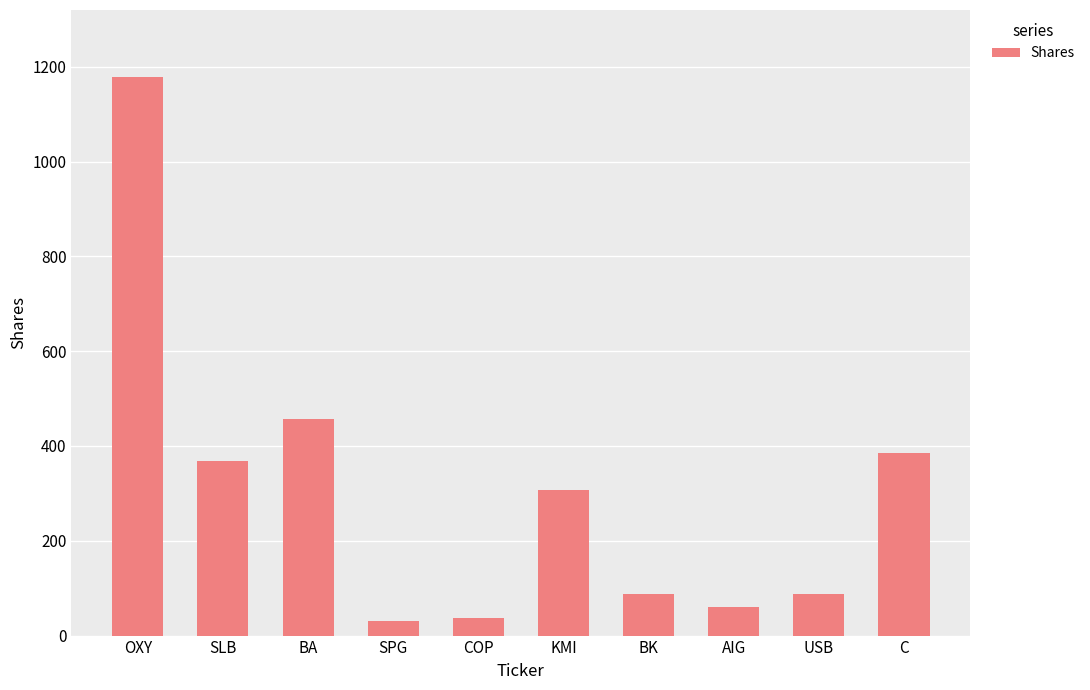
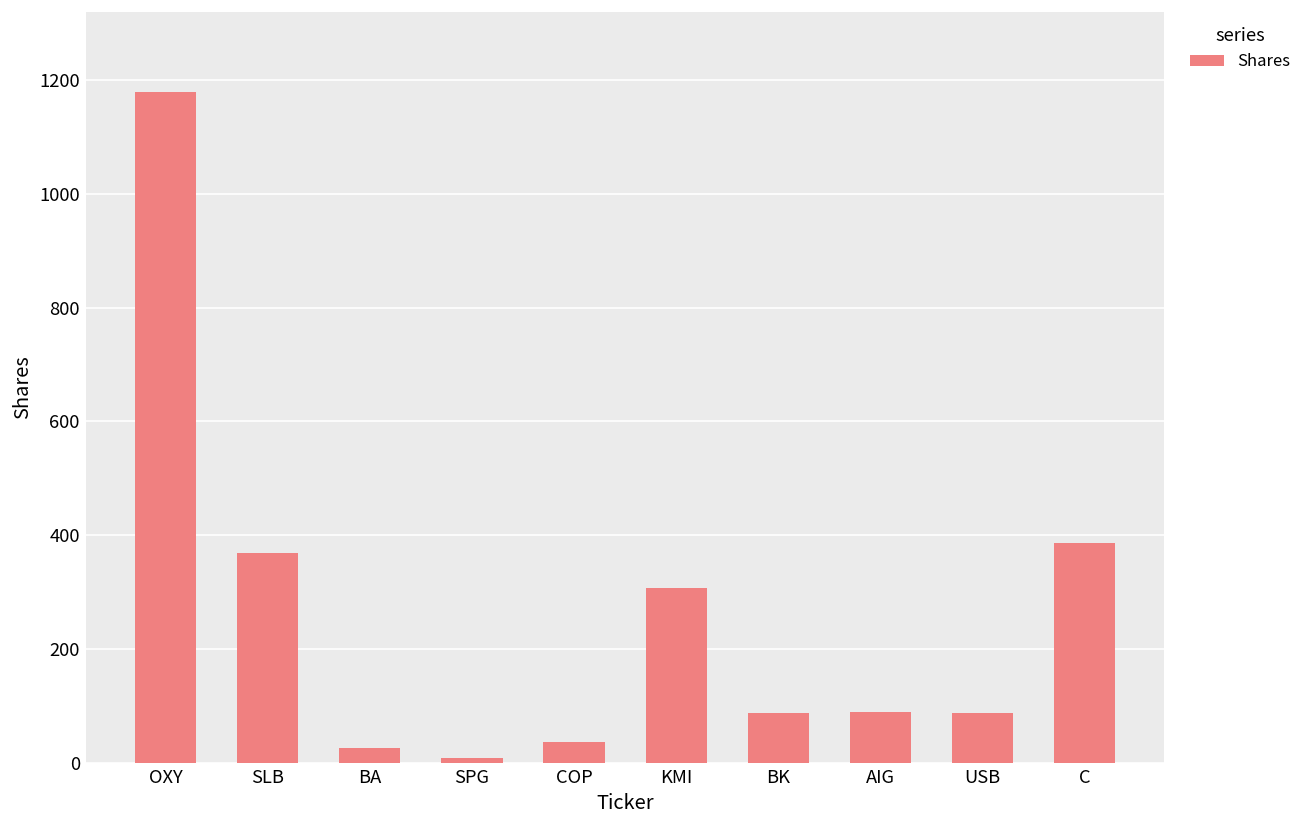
  {
    "OXY": 1180,
    "SLB": 370,
-   "BA": 460,
-   "SPG": 30,
+   "BA": 30,
+   "SPG": 10,
    "COP": 40,
    "KMI": 310,
    "BK": 90,
-   "AIG": 60,
+   "AIG": 90,
    "USB": 90,
    "C": 390
  }
